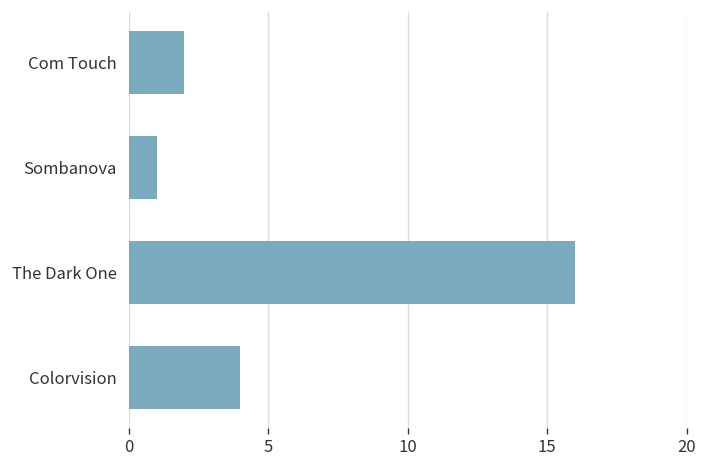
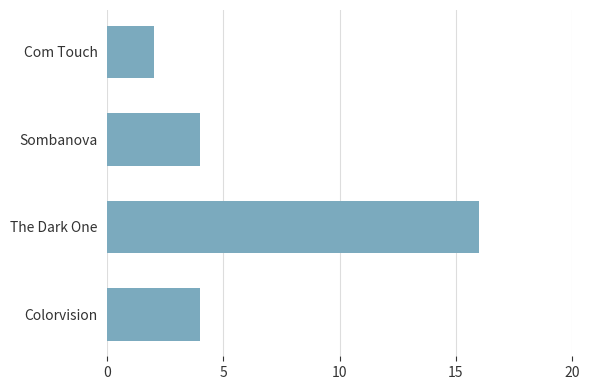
  {
    "Com Touch": 2,
-   "Sombanova": 1,
+   "Sombanova": 4,
    "The Dark One": 16,
    "Colorvision": 4
  }
